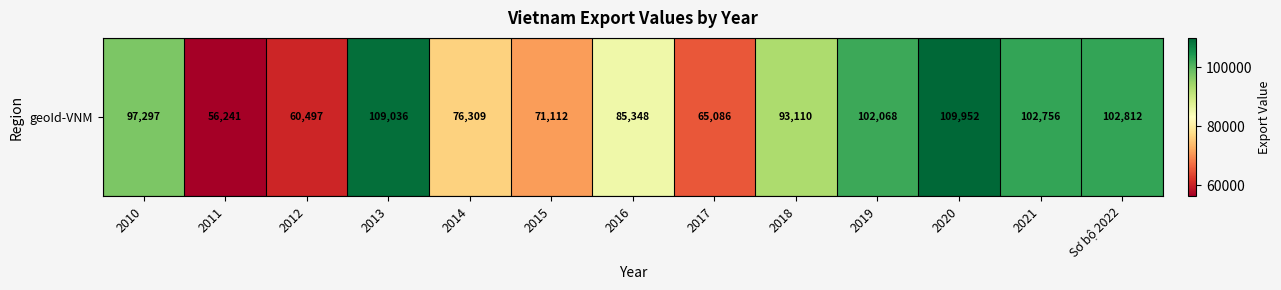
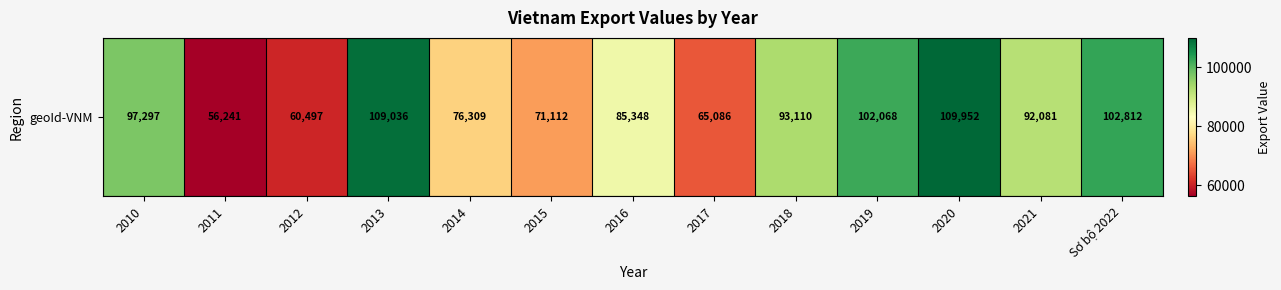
  {
    "geoId-VNM": {
      "2010": "97,297",
      "2011": "56,241",
      "2012": "60,497",
      "2013": "109,036",
      "2014": "76,309",
      "2015": "71,112",
      "2016": "85,348",
      "2017": "65,086",
      "2018": "93,110",
      "2019": "102,068",
      "2020": "109,952",
-     "2021": "102,756",
+     "2021": "92,081",
      "Sơ bộ 2022": "102,812"
    }
  }
